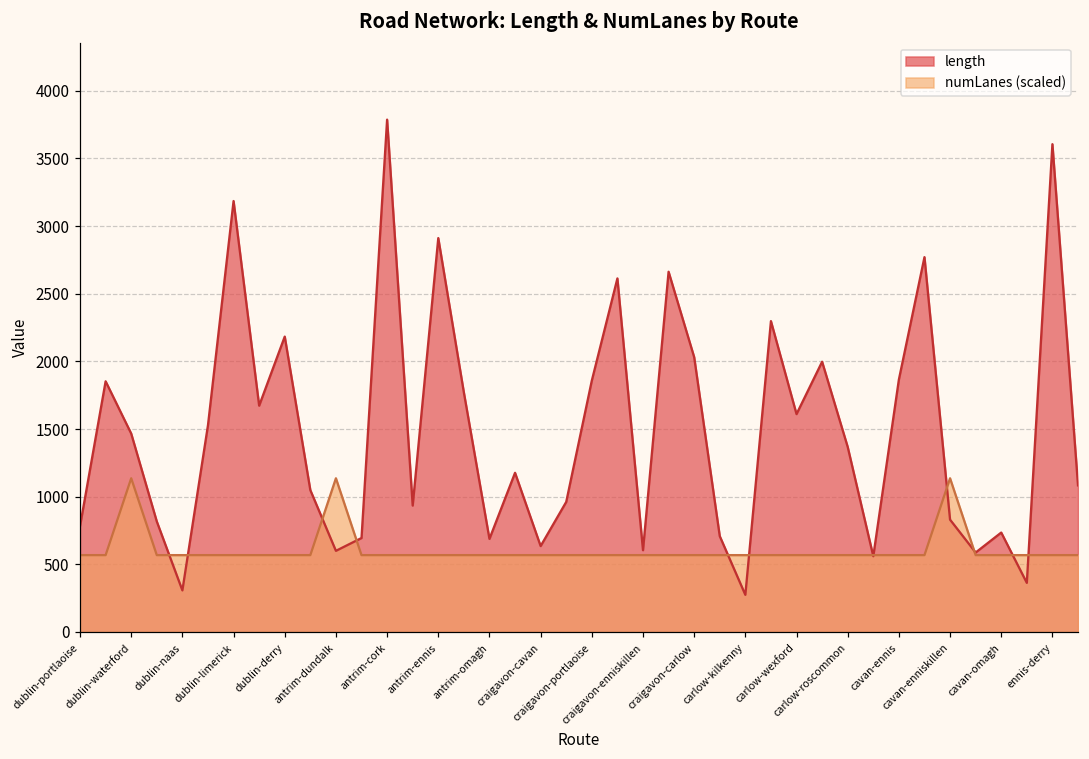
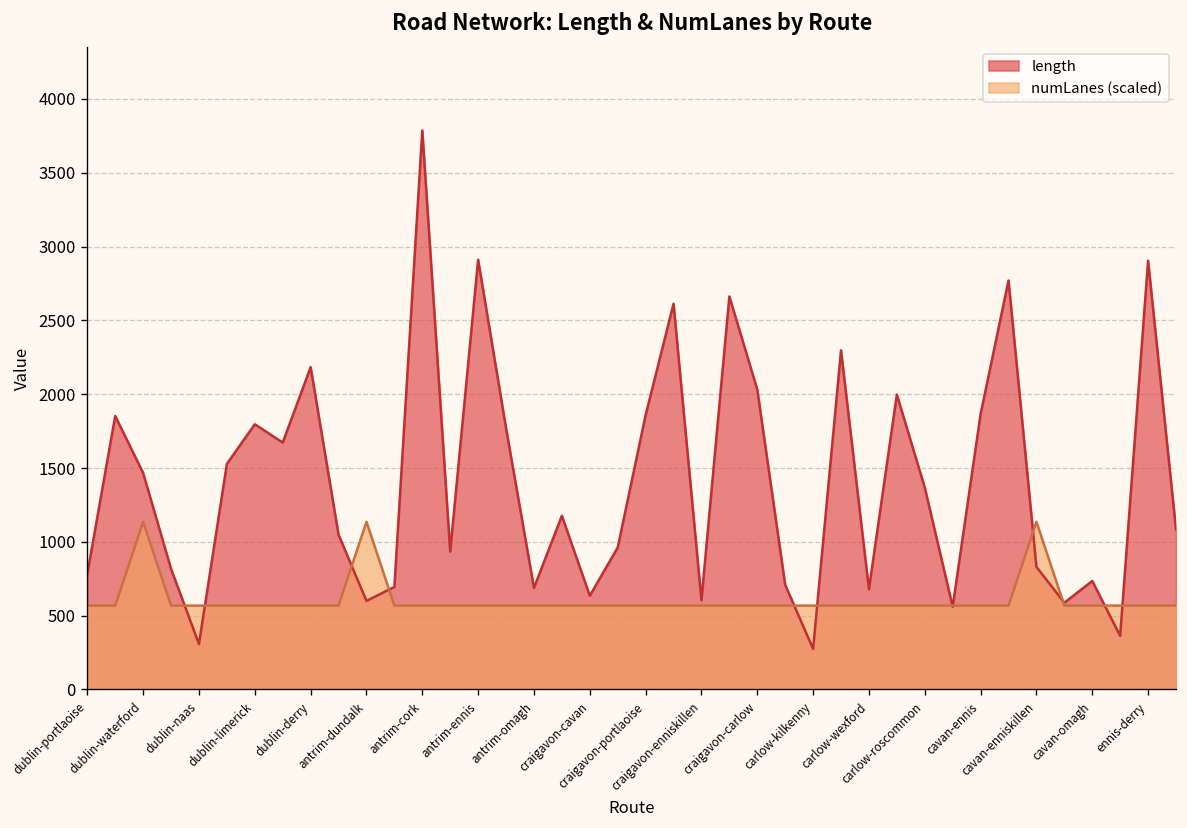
  {
    "length": {
      "dublin-portlaoise": 780,
      "dublin-waterford": 1470,
      "dublin-naas": 310,
-     "dublin-limerick": 3180,
+     "dublin-limerick": 1800,
      "dublin-derry": 2180,
      "antrim-dundalk": 600,
      "antrim-cork": 3790,
      "antrim-ennis": 2910,
      "antrim-omagh": 690,
      "craigavon-cavan": 630,
      "craigavon-portlaoise": 1860,
      "craigavon-enniskillen": 600,
      "craigavon-carlow": 2030,
      "carlow-kilkenny": 270,
-     "carlow-wexford": 1610,
+     "carlow-wexford": 680,
      "carlow-roscommon": 1370,
      "cavan-ennis": 1870,
      "cavan-enniskillen": 830,
      "cavan-omagh": 730,
-     "ennis-derry": 3610
+     "ennis-derry": 2900
    },
    "numLanes (scaled)": {
      "dublin-portlaoise": 570,
      "dublin-waterford": 1140,
      "dublin-naas": 570,
      "dublin-limerick": 570,
      "dublin-derry": 570,
      "antrim-dundalk": 1140,
      "antrim-cork": 570,
      "antrim-ennis": 570,
      "antrim-omagh": 570,
      "craigavon-cavan": 570,
      "craigavon-portlaoise": 570,
      "craigavon-enniskillen": 570,
      "craigavon-carlow": 570,
      "carlow-kilkenny": 570,
      "carlow-wexford": 570,
      "carlow-roscommon": 570,
      "cavan-ennis": 570,
      "cavan-enniskillen": 1140,
      "cavan-omagh": 570,
      "ennis-derry": 570
    }
  }
